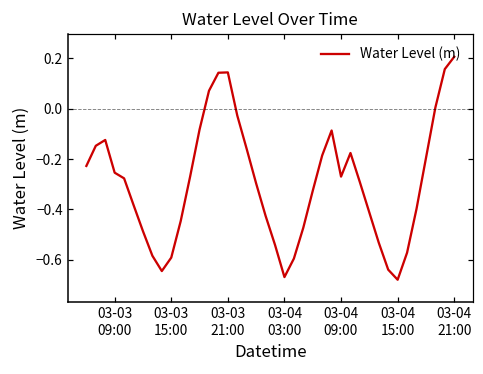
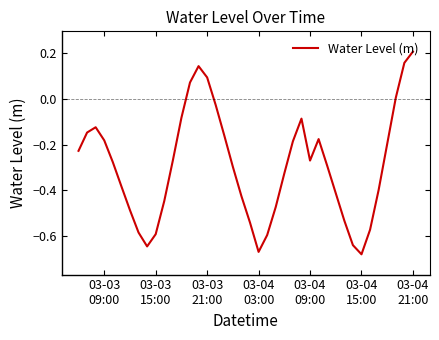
  {
-   "03-03 09:00": -0.25,
+   "03-03 09:00": -0.18,
    "03-03 15:00": -0.59,
-   "03-03 21:00": 0.14,
+   "03-03 21:00": 0.09,
    "03-04 03:00": -0.67,
    "03-04 09:00": -0.27,
    "03-04 15:00": -0.68,
    "03-04 21:00": 0.21
  }
